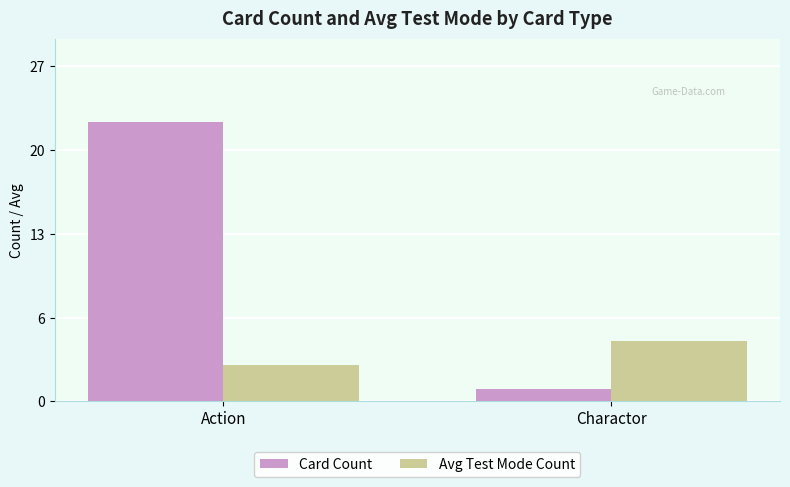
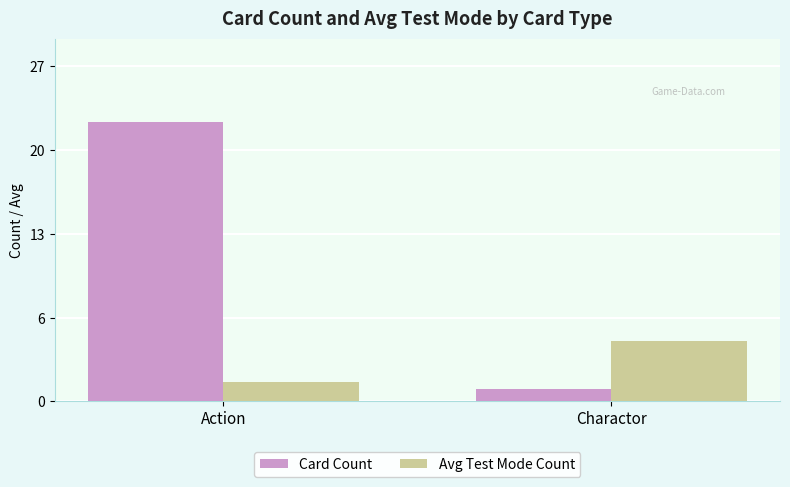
  {
    "Card Count": {
      "Action": 23.0,
      "Charactor": 1.0
    },
    "Avg Test Mode Count": {
-     "Action": 3.0,
+     "Action": 1.6,
      "Charactor": 5.0
    }
  }
